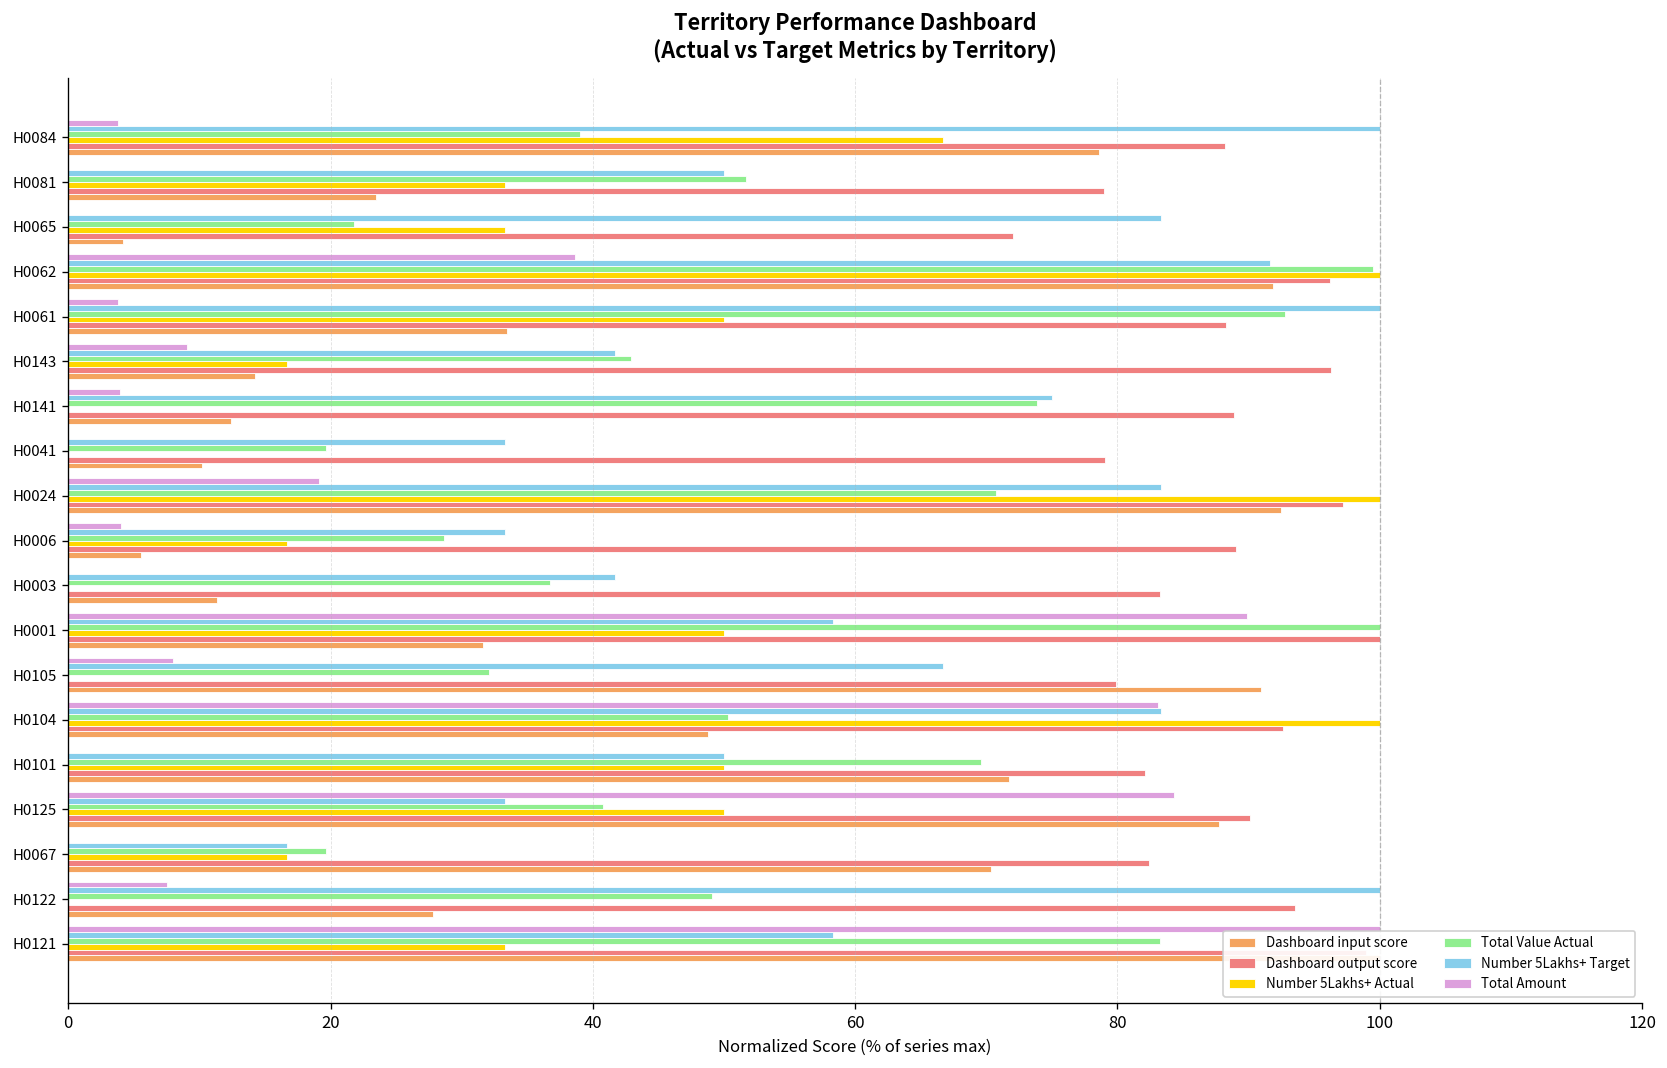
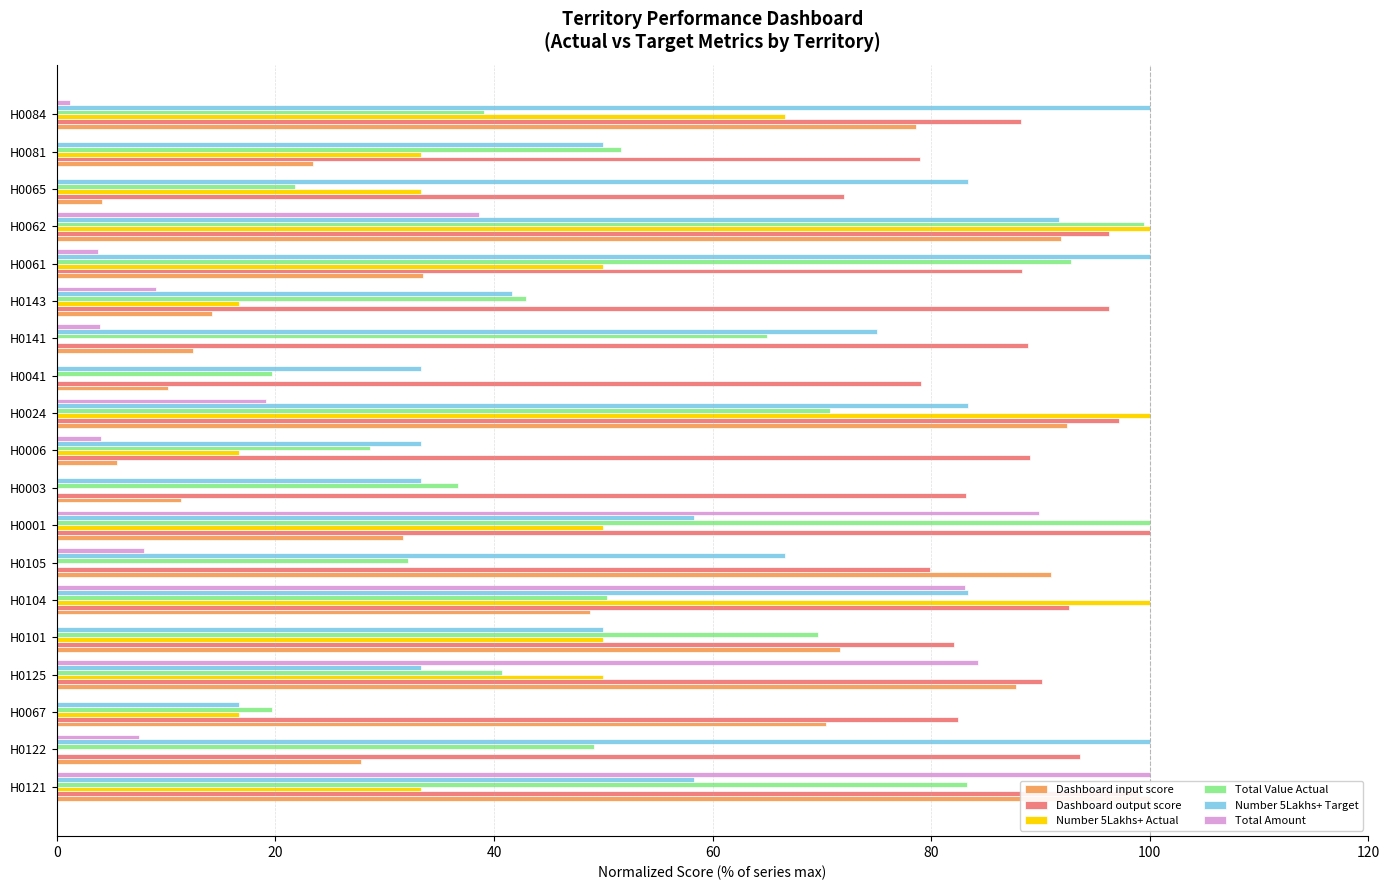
  {
    "Number 5Lakhs+ Actual": {
      "H0084": 66.7,
      "H0081": 33.3,
      "H0065": 33.3,
      "H0062": 100.0,
      "H0061": 50.0,
      "H0143": 16.7,
      "H0141": 0.0,
      "H0041": 0.0,
      "H0024": 100.0,
      "H0006": 16.7,
      "H0003": 0.0,
      "H0001": 50.0,
      "H0105": 0.0,
      "H0104": 100.0,
      "H0101": 50.0,
      "H0125": 50.0,
      "H0067": 16.7,
      "H0122": 0.0,
      "H0121": 33.3
    },
    "Total Value Actual": {
      "H0084": 39.0,
      "H0081": 51.6,
      "H0065": 21.8,
      "H0062": 99.4,
      "H0061": 92.8,
      "H0143": 42.9,
-     "H0141": 73.9,
+     "H0141": 65.0,
      "H0041": 19.7,
      "H0024": 70.7,
      "H0006": 28.6,
      "H0003": 36.7,
      "H0001": 100.0,
      "H0105": 32.1,
      "H0104": 50.3,
      "H0101": 69.6,
      "H0125": 40.8,
      "H0067": 19.6,
      "H0122": 49.1,
      "H0121": 83.2
    },
    "Number 5Lakhs+ Target": {
      "H0084": 100.0,
      "H0081": 50.0,
      "H0065": 83.3,
      "H0062": 91.7,
      "H0061": 100.0,
      "H0143": 41.7,
      "H0141": 75.0,
      "H0041": 33.3,
      "H0024": 83.3,
      "H0006": 33.3,
-     "H0003": 41.7,
+     "H0003": 33.3,
      "H0001": 58.3,
      "H0105": 66.7,
      "H0104": 83.3,
      "H0101": 50.0,
      "H0125": 33.3,
      "H0067": 16.7,
      "H0122": 100.0,
      "H0121": 58.3
    },
    "Total Amount": {
-     "H0084": 3.8,
+     "H0084": 1.2,
      "H0081": 0.0,
      "H0065": 0.0,
      "H0062": 38.6,
      "H0061": 3.8,
      "H0143": 9.1,
      "H0141": 3.9,
      "H0041": 0.0,
      "H0024": 19.1,
      "H0006": 4.0,
      "H0003": 0.0,
      "H0001": 89.8,
      "H0105": 8.0,
      "H0104": 83.1,
      "H0101": 0.0,
      "H0125": 84.3,
      "H0067": 0.0,
      "H0122": 7.5,
      "H0121": 100.0
    }
  }
